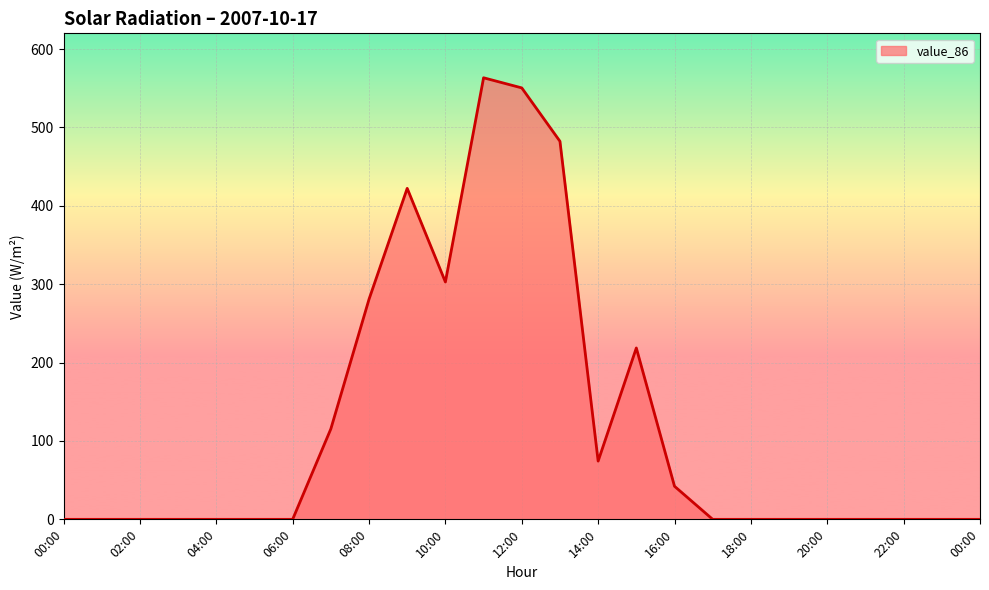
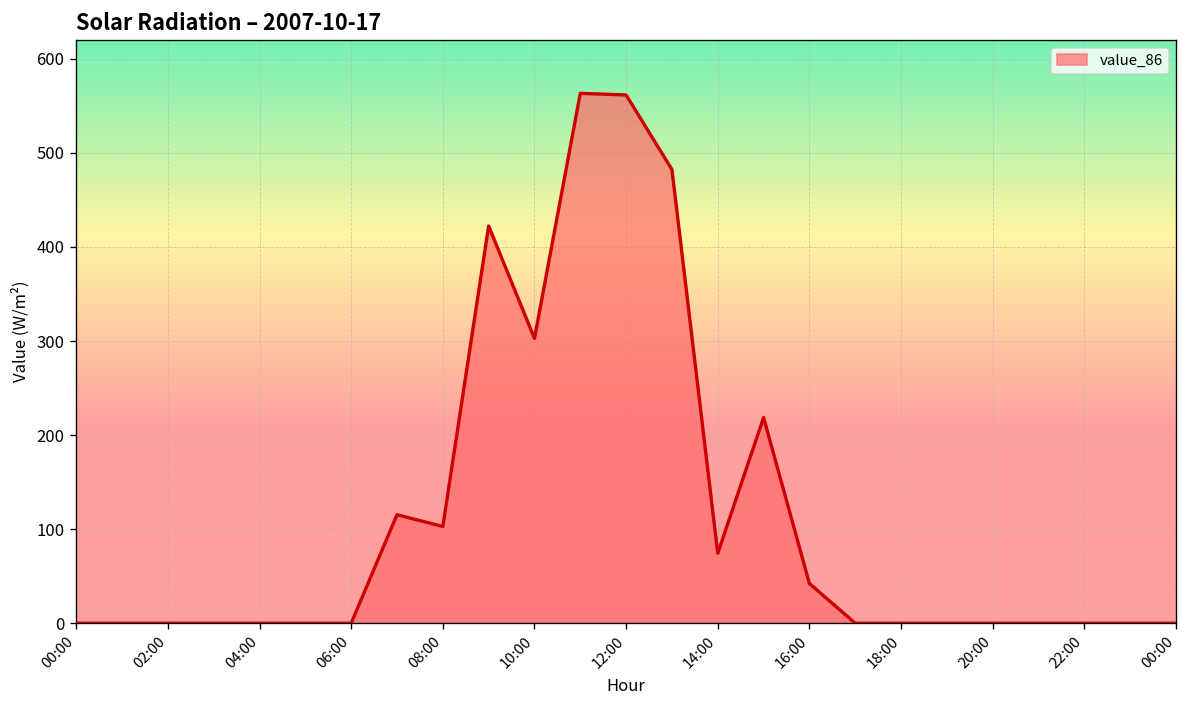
  {
    "02:00": 0,
    "04:00": 0,
    "06:00": 0,
-   "08:00": 280,
+   "08:00": 100,
    "10:00": 300,
-   "12:00": 550,
+   "12:00": 560,
    "14:00": 70,
    "16:00": 40,
    "18:00": 0,
    "20:00": 0,
    "22:00": 0
  }
